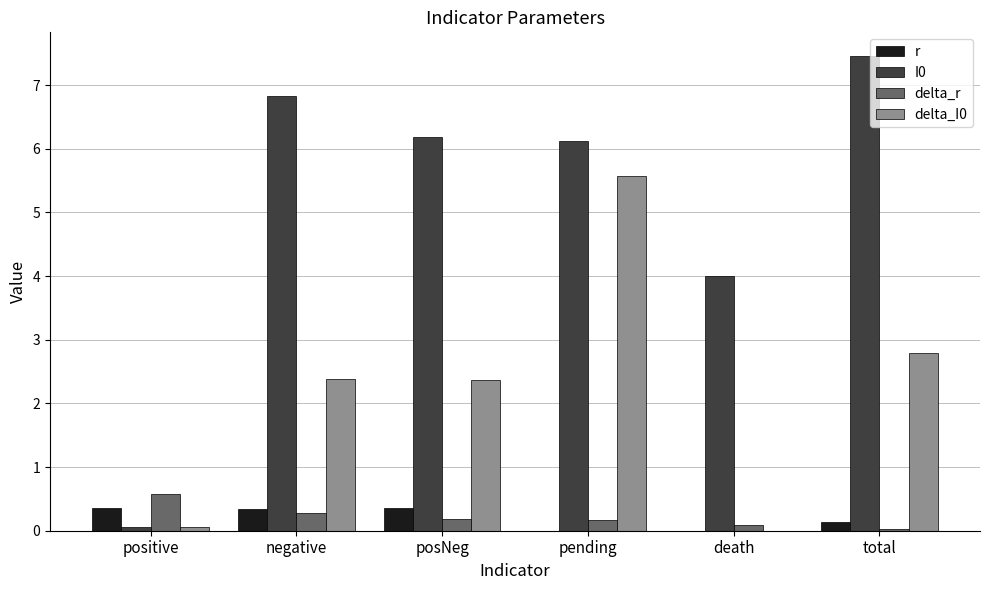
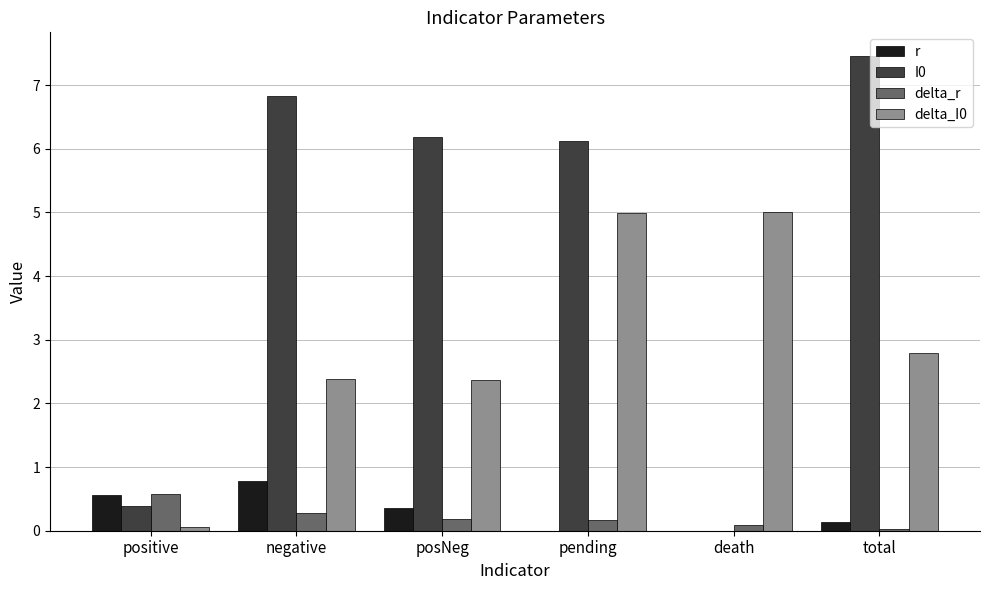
  {
    "r": {
-     "positive": 0.4,
-     "negative": 0.3,
+     "positive": 0.6,
+     "negative": 0.8,
      "posNeg": 0.4,
      "total": 0.1
    },
    "I0": {
-     "positive": 0.1,
+     "positive": 0.4,
      "negative": 6.8,
      "posNeg": 6.2,
      "pending": 6.1,
-     "death": 4,
+     "death": 0,
      "total": 7.5
    },
    "delta_r": {
      "positive": 0.6,
      "negative": 0.3,
      "posNeg": 0.2,
      "pending": 0.2,
      "death": 0.1
    },
    "delta_I0": {
      "positive": 0.1,
      "negative": 2.4,
      "posNeg": 2.4,
-     "pending": 5.6,
-     "death": 0,
+     "pending": 5.0,
+     "death": 5,
      "total": 2.8
    }
  }
